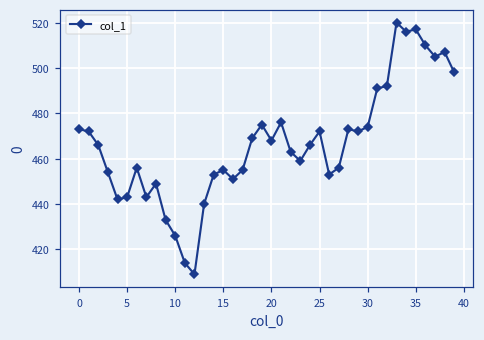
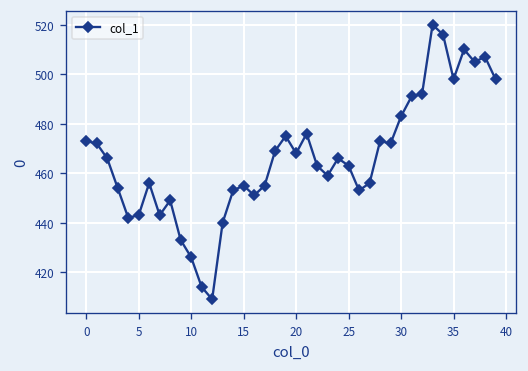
  {
    "0": 473,
    "5": 443,
    "10": 426,
    "15": 455,
    "20": 468,
-   "25": 472,
-   "30": 474,
-   "35": 517
+   "25": 463,
+   "30": 483,
+   "35": 498
  }
